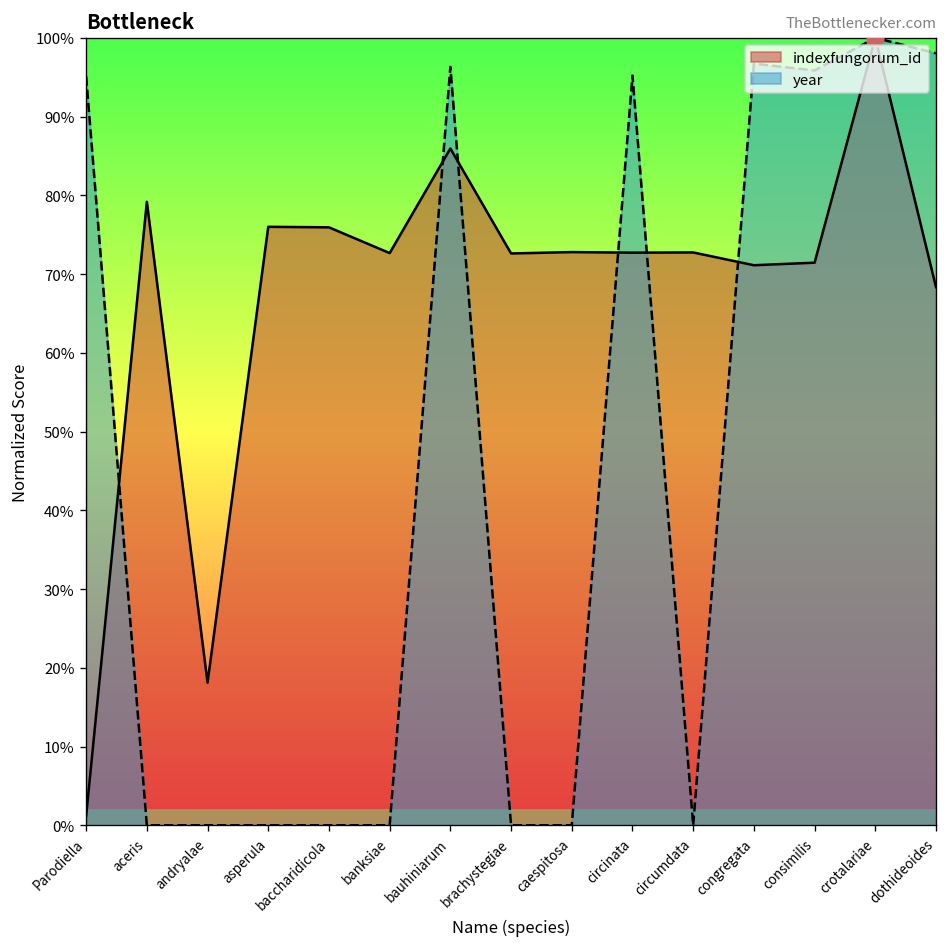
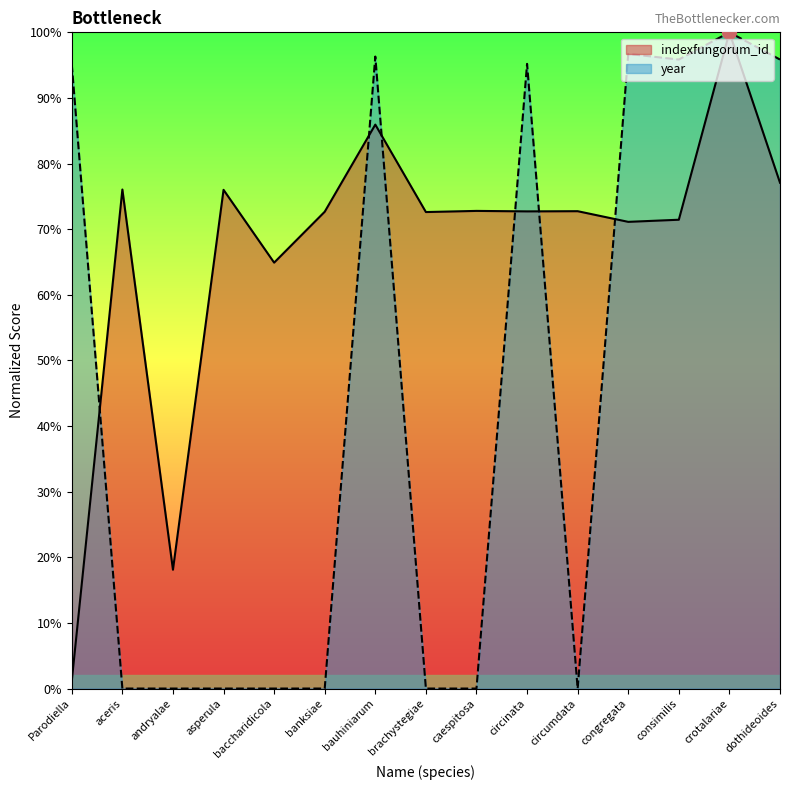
  {
    "indexfungorum_id": {
      "Parodiella": "1%",
-     "aceris": "79%",
+     "aceris": "76%",
      "andryalae": "18%",
      "asperula": "76%",
-     "baccharidicola": "76%",
+     "baccharidicola": "65%",
      "banksiae": "73%",
      "bauhiniarum": "86%",
      "brachystegiae": "73%",
      "caespitosa": "73%",
      "circinata": "73%",
      "circumdata": "73%",
      "congregata": "71%",
      "consimilis": "71%",
-     "dothideoides": "68%"
+     "dothideoides": "77%"
    },
    "year": {
      "Parodiella": "95%",
      "aceris": "0%",
      "andryalae": "0%",
      "asperula": "0%",
      "baccharidicola": "0%",
      "banksiae": "0%",
      "bauhiniarum": "96%",
      "brachystegiae": "0%",
      "caespitosa": "0%",
      "circinata": "95%",
      "circumdata": "0%",
-     "dothideoides": "98%"
+     "dothideoides": "96%"
    }
  }
